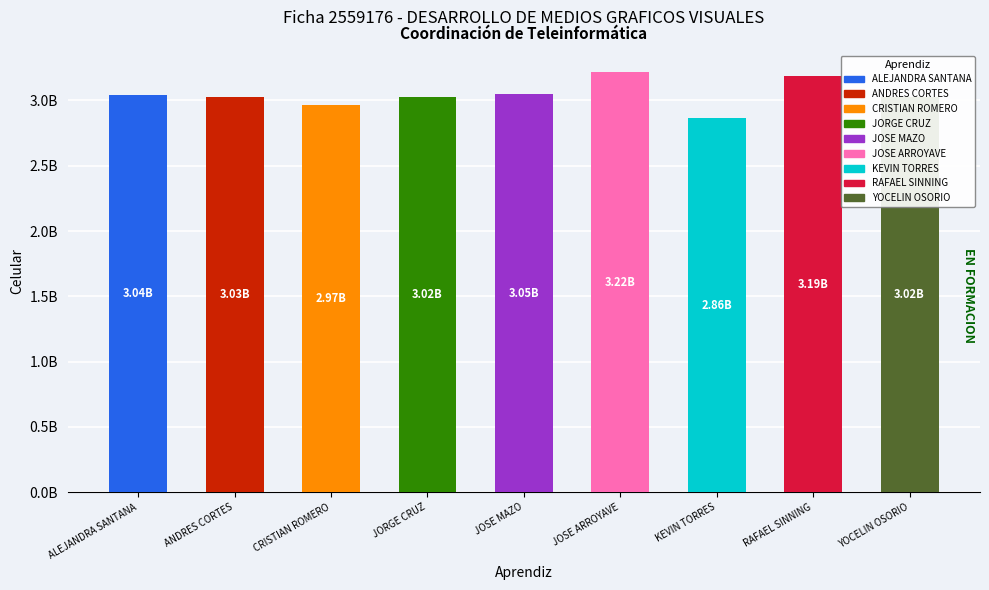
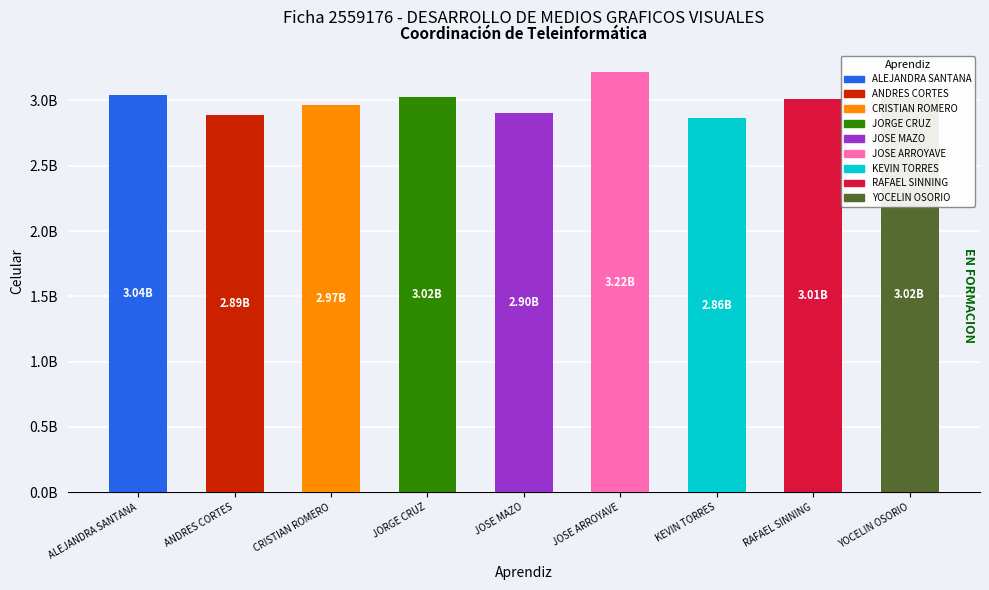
  {
    "ALEJANDRA SANTANA": "3.04B",
-   "ANDRES CORTES": "3.03B",
+   "ANDRES CORTES": "2.89B",
    "CRISTIAN ROMERO": "2.97B",
    "JORGE CRUZ": "3.02B",
-   "JOSE MAZO": "3.05B",
+   "JOSE MAZO": "2.90B",
    "JOSE ARROYAVE": "3.22B",
    "KEVIN TORRES": "2.86B",
-   "RAFAEL SINNING": "3.19B"
+   "RAFAEL SINNING": "3.01B"
  }
